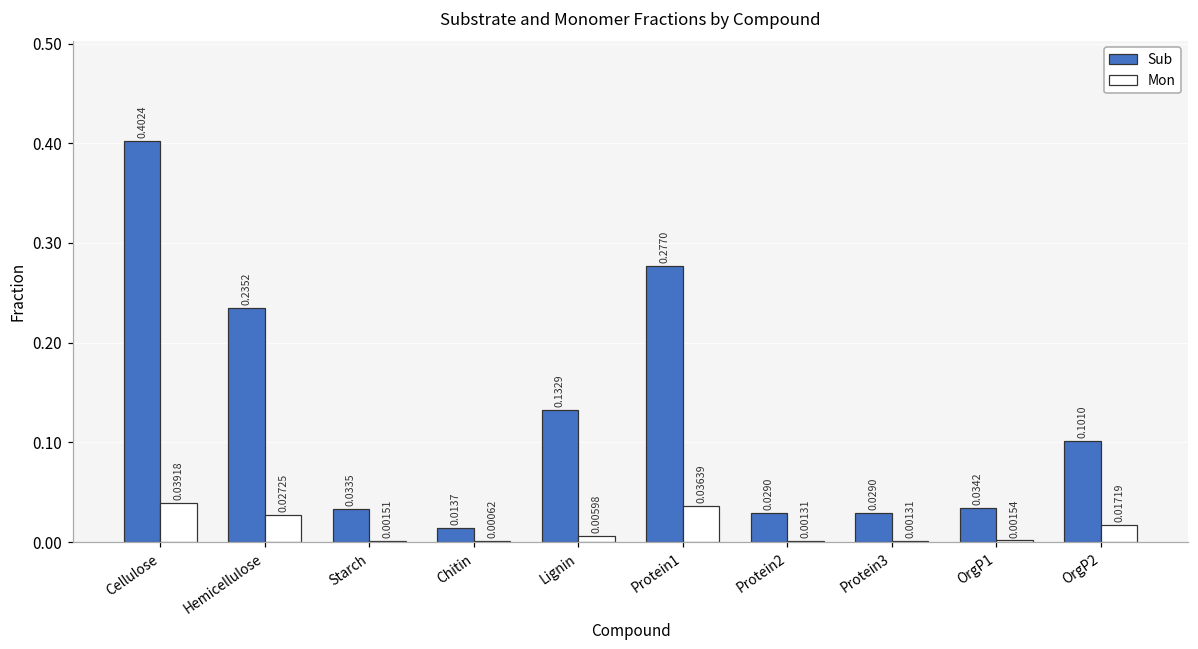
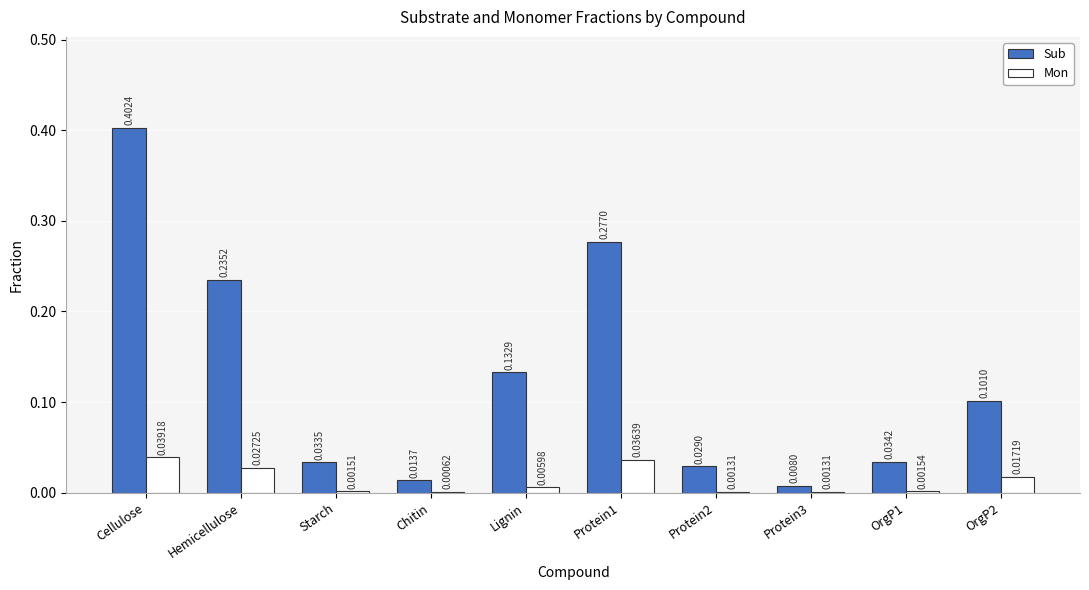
  {
    "Sub": {
      "Cellulose": 0.4024,
      "Hemicellulose": 0.2352,
      "Starch": 0.0335,
      "Chitin": 0.0137,
      "Lignin": 0.1329,
      "Protein1": 0.2770,
      "Protein2": 0.0290,
-     "Protein3": 0.0290,
+     "Protein3": 0.0080,
      "OrgP1": 0.0342,
      "OrgP2": 0.1010
    },
    "Mon": {
      "Cellulose": 0.03918,
      "Hemicellulose": 0.02725,
      "Starch": 0.00151,
      "Chitin": 0.00062,
      "Lignin": 0.00598,
      "Protein1": 0.03639,
      "Protein2": 0.00131,
      "Protein3": 0.00131,
      "OrgP1": 0.00154,
      "OrgP2": 0.01719
    }
  }
